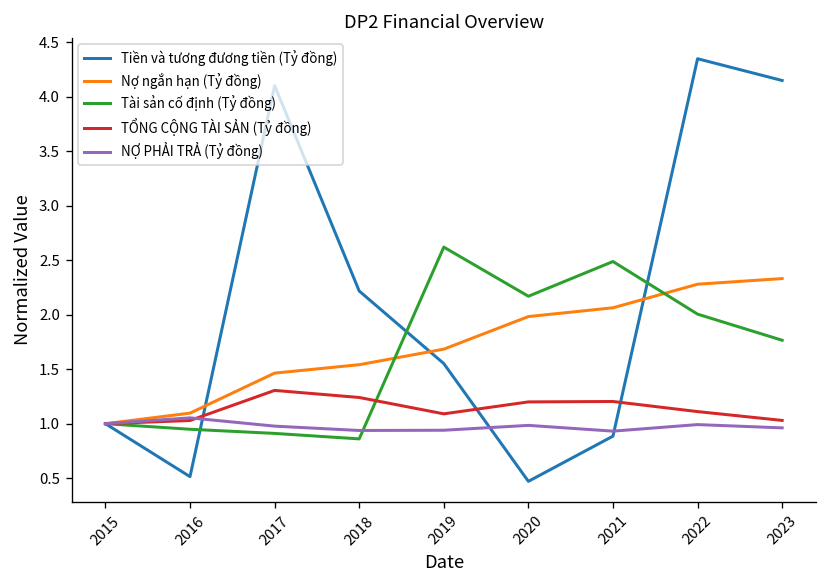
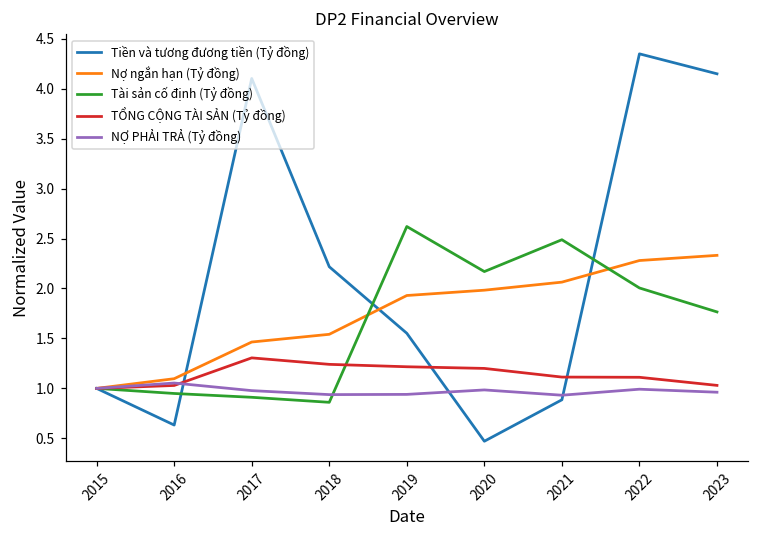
  {
    "Tiền và tương đương tiền (Tỷ đồng)": {
-     "2016": 0.5,
+     "2016": 0.6,
      "2018": 2.2,
      "2019": 1.6,
      "2020": 0.5,
      "2021": 0.9,
      "2022": 4.3,
      "2023": 4.1
    },
    "Nợ ngắn hạn (Tỷ đồng)": {
      "2016": 1.1,
      "2017": 1.5,
      "2018": 1.5,
-     "2019": 1.7,
+     "2019": 1.9,
      "2020": 2.0,
      "2021": 2.1,
      "2022": 2.3,
      "2023": 2.3
    },
    "Tài sản cố định (Tỷ đồng)": {
      "2016": 0.9,
      "2017": 0.9,
      "2018": 0.9,
      "2019": 2.6,
      "2020": 2.2,
      "2021": 2.5,
      "2022": 2.0,
      "2023": 1.8
    },
    "TỔNG CỘNG TÀI SẢN (Tỷ đồng)": {
      "2017": 1.3,
      "2018": 1.2,
-     "2019": 1.1,
+     "2019": 1.2,
      "2020": 1.2,
-     "2021": 1.2,
+     "2021": 1.1,
      "2022": 1.1,
      "2023": 1.0
    },
    "NỢ PHẢI TRẢ (Tỷ đồng)": {
      "2017": 1.0,
      "2018": 0.9,
      "2019": 0.9,
      "2020": 1.0,
      "2021": 0.9,
      "2022": 1.0,
      "2023": 1.0
    }
  }
